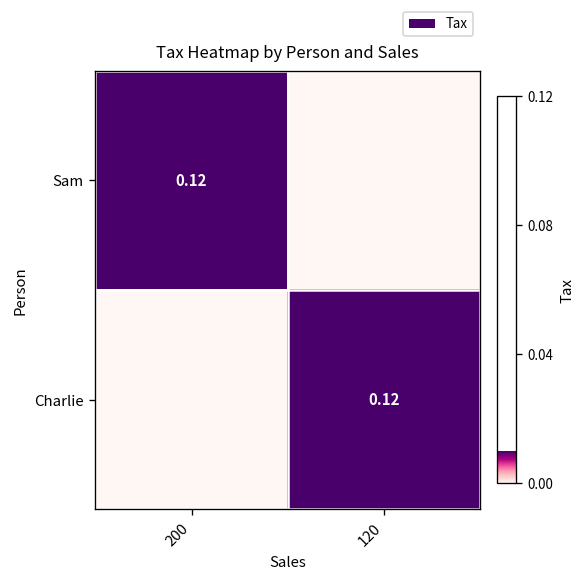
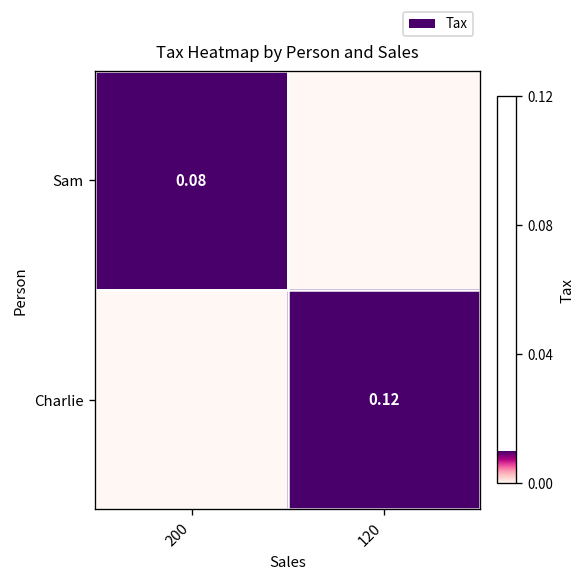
  {
    "Sam": {
-     "200": 0.12
+     "200": 0.08
    },
    "Charlie": {
      "120": 0.12
    }
  }
